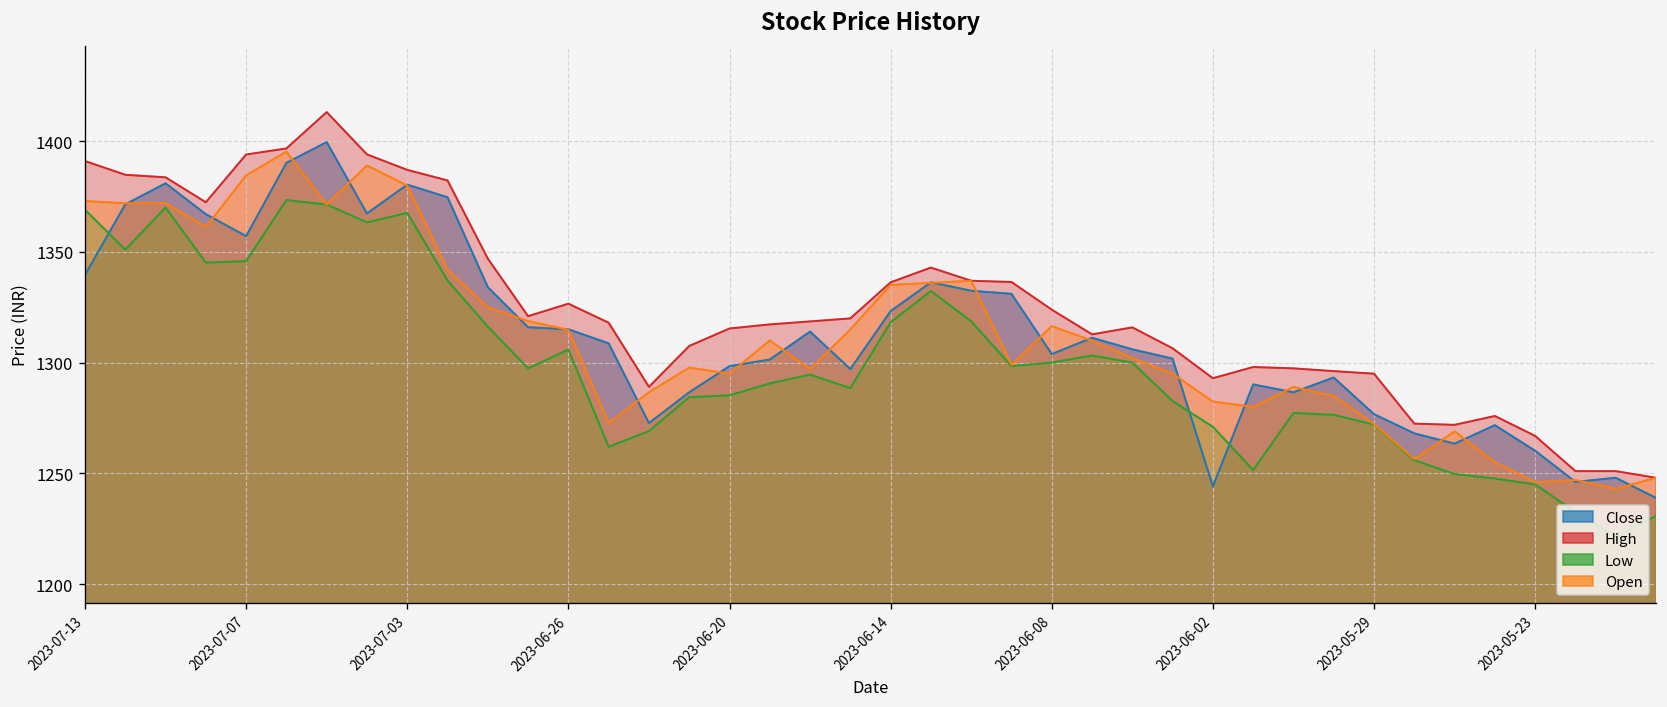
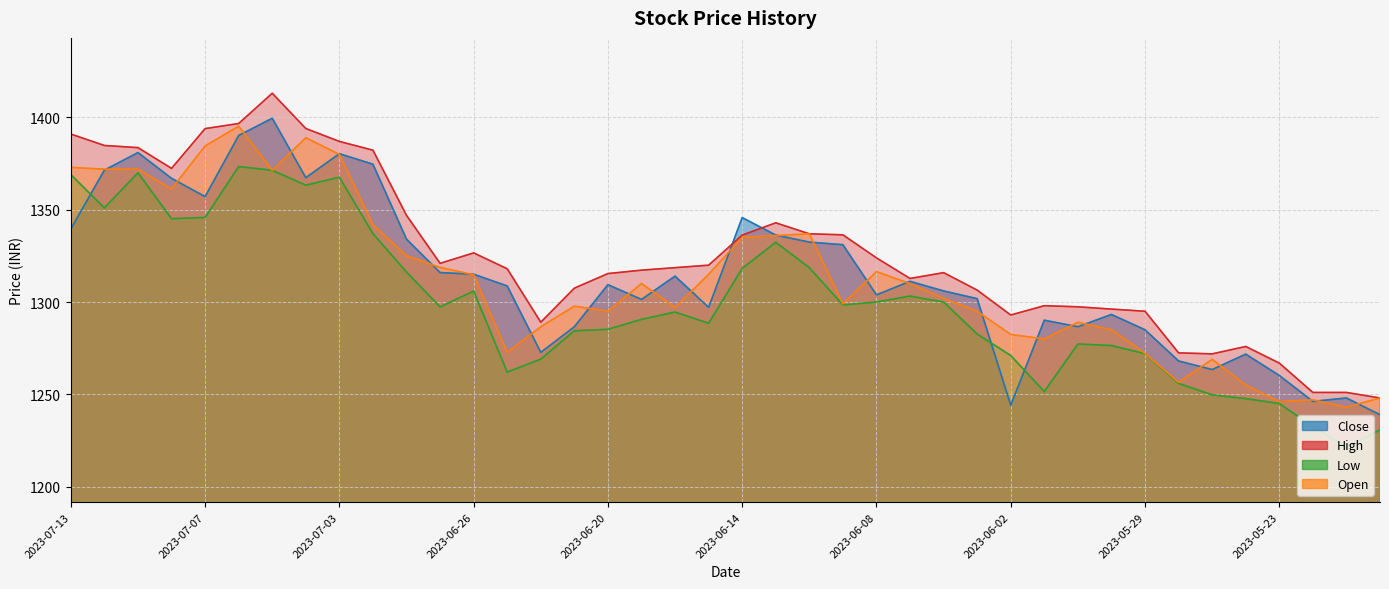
  {
    "Close": {
      "2023-07-13": 1340,
      "2023-07-07": 1357,
-     "2023-06-20": 1298,
-     "2023-06-14": 1323,
+     "2023-06-20": 1309,
+     "2023-06-14": 1346,
      "2023-06-08": 1304,
      "2023-06-02": 1244,
-     "2023-05-29": 1277,
+     "2023-05-29": 1285,
      "2023-05-23": 1260
    },
    "Low": {
      "2023-07-13": 1369,
      "2023-07-07": 1346,
      "2023-07-03": 1368,
      "2023-06-26": 1306,
      "2023-06-20": 1285,
      "2023-06-14": 1318,
      "2023-06-08": 1300,
      "2023-06-02": 1271
    }
  }
